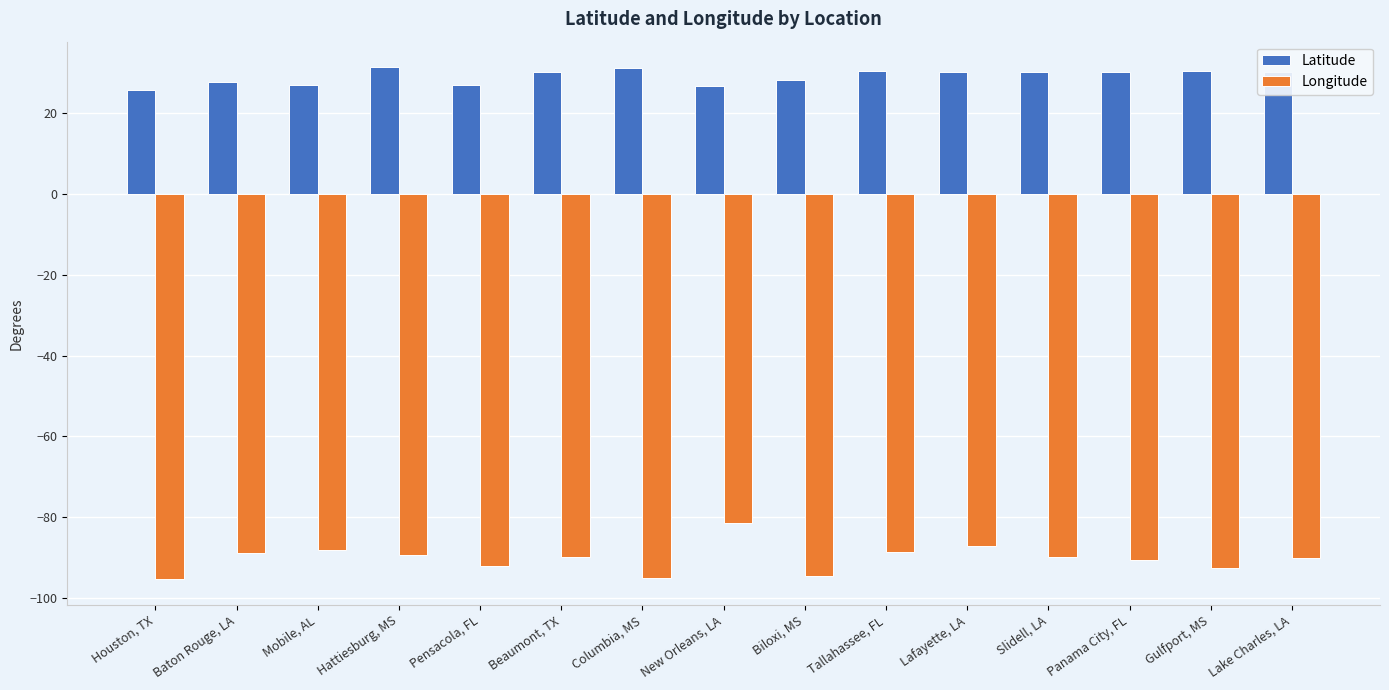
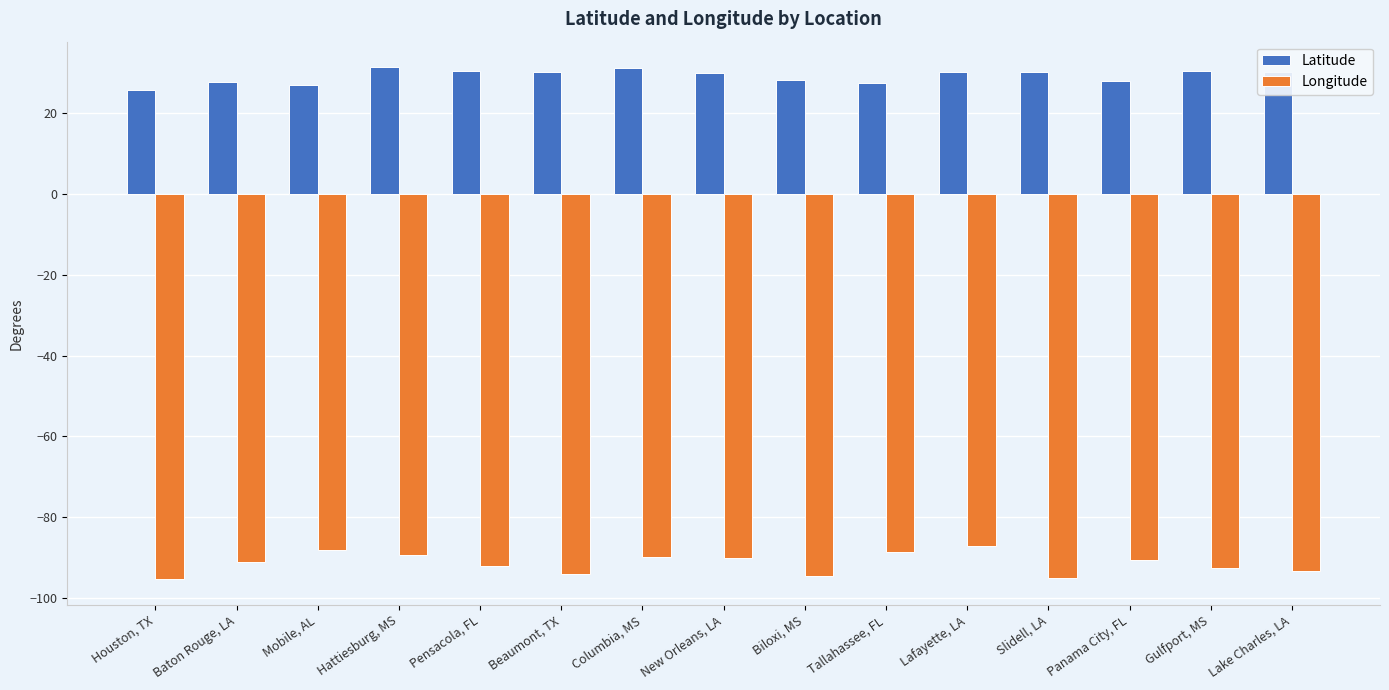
  {
    "Latitude": {
      "Houston, TX": 26,
      "Baton Rouge, LA": 28,
      "Mobile, AL": 27,
      "Hattiesburg, MS": 31,
-     "Pensacola, FL": 27,
+     "Pensacola, FL": 30,
      "Beaumont, TX": 30,
      "Columbia, MS": 31,
-     "New Orleans, LA": 27,
+     "New Orleans, LA": 30,
      "Biloxi, MS": 28,
-     "Tallahassee, FL": 30,
+     "Tallahassee, FL": 27,
      "Lafayette, LA": 30,
      "Slidell, LA": 30,
-     "Panama City, FL": 30,
+     "Panama City, FL": 28,
      "Gulfport, MS": 30
    },
    "Longitude": {
      "Houston, TX": -95,
-     "Baton Rouge, LA": -89,
+     "Baton Rouge, LA": -91,
      "Mobile, AL": -88,
      "Hattiesburg, MS": -89,
      "Pensacola, FL": -92,
-     "Beaumont, TX": -90,
-     "Columbia, MS": -95,
-     "New Orleans, LA": -81,
+     "Beaumont, TX": -94,
+     "Columbia, MS": -90,
+     "New Orleans, LA": -90,
      "Biloxi, MS": -95,
      "Tallahassee, FL": -89,
      "Lafayette, LA": -87,
-     "Slidell, LA": -90,
+     "Slidell, LA": -95,
      "Panama City, FL": -91,
      "Gulfport, MS": -93,
-     "Lake Charles, LA": -90
+     "Lake Charles, LA": -93
    }
  }
